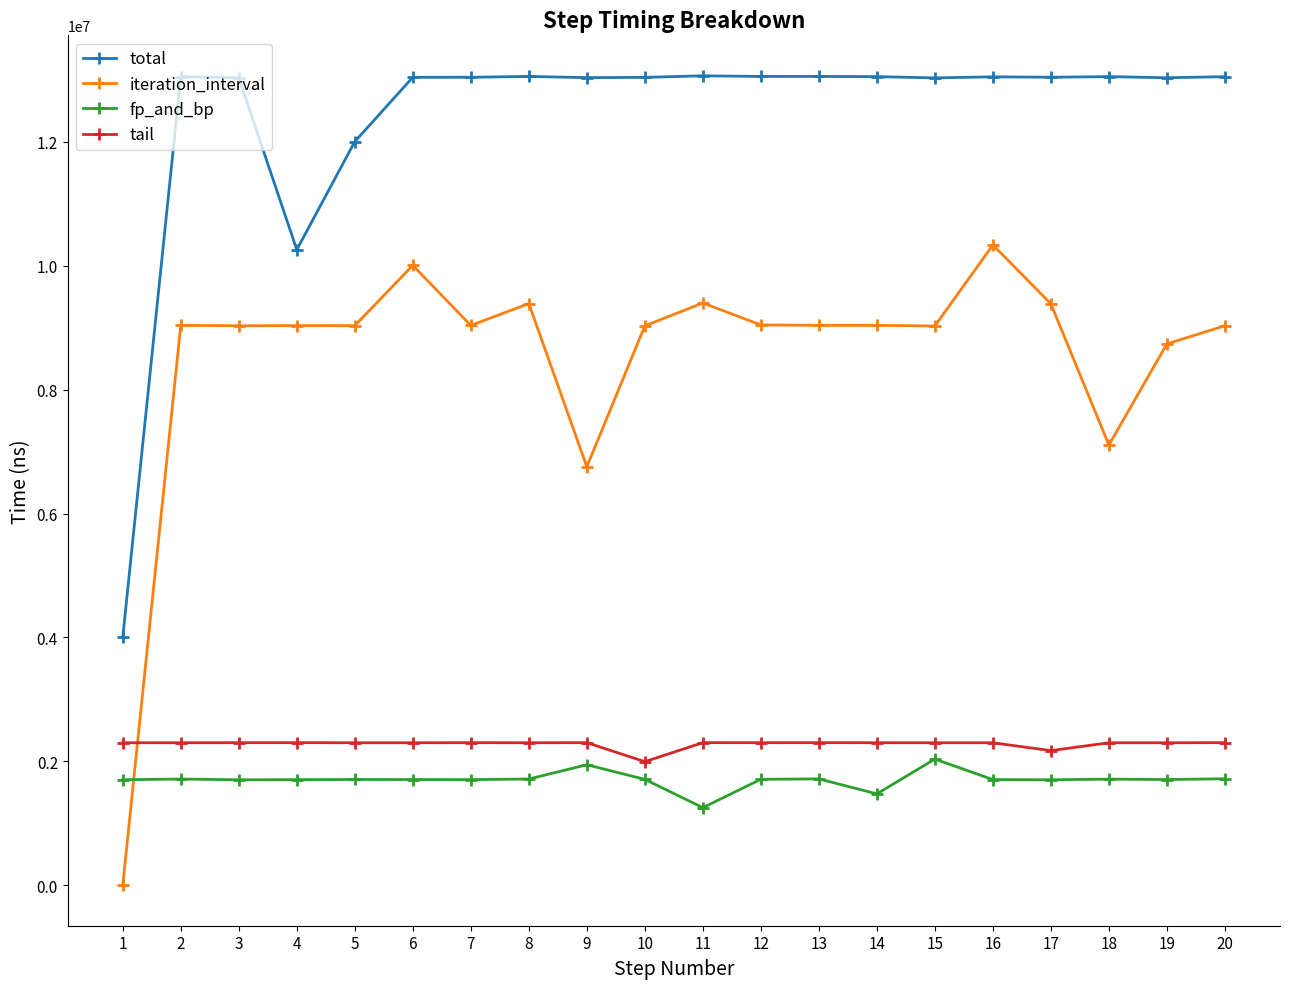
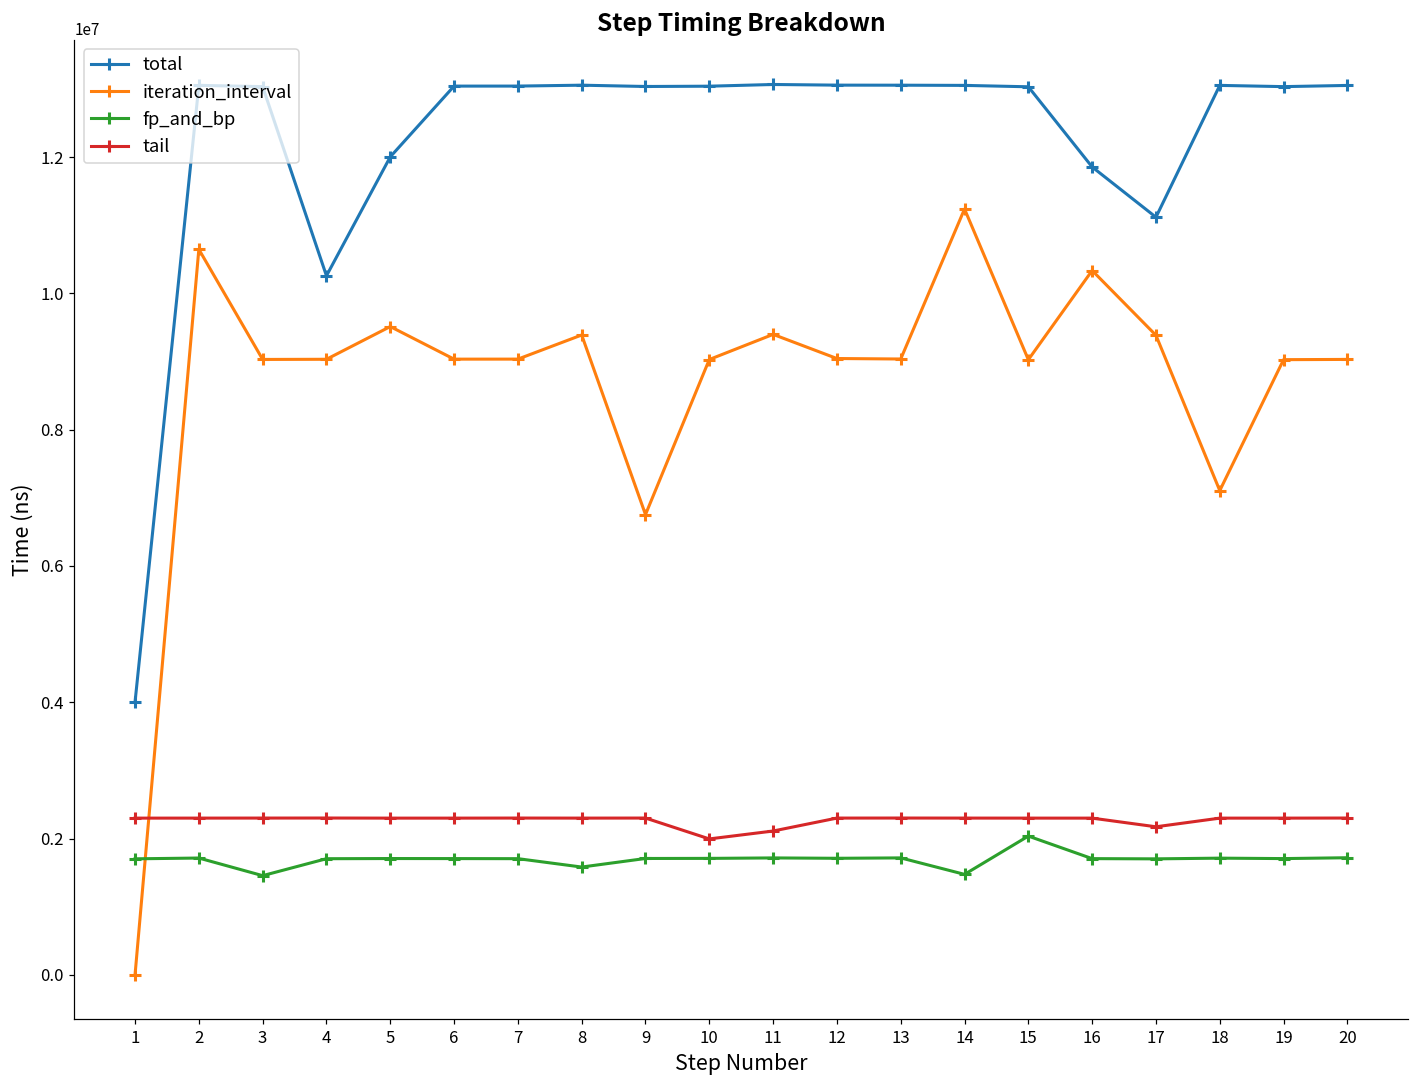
  {
    "total": {
      "1": 4000000,
      "4": 10300000,
      "5": 12000000,
      "6": 13000000,
      "7": 13000000,
      "8": 13100000,
      "9": 13000000,
      "10": 13000000,
      "11": 13100000,
      "12": 13100000,
      "13": 13100000,
      "14": 13100000,
      "15": 13000000,
-     "16": 13000000,
-     "17": 13000000,
+     "16": 11900000,
+     "17": 11100000,
      "18": 13100000,
      "19": 13000000,
      "20": 13100000
    },
    "iteration_interval": {
      "1": 0,
-     "2": 9000000,
+     "2": 10600000,
      "3": 9000000,
      "4": 9000000,
-     "5": 9000000,
-     "6": 10000000,
+     "5": 9500000,
+     "6": 9000000,
      "7": 9000000,
      "8": 9400000,
      "9": 6800000,
      "10": 9000000,
      "11": 9400000,
      "12": 9000000,
      "13": 9000000,
-     "14": 9000000,
+     "14": 11200000,
      "15": 9000000,
      "16": 10300000,
      "17": 9400000,
      "18": 7100000,
-     "19": 8700000,
+     "19": 9000000,
      "20": 9000000
    },
    "fp_and_bp": {
      "1": 1700000,
      "2": 1700000,
-     "3": 1700000,
+     "3": 1500000,
      "4": 1700000,
      "5": 1700000,
      "6": 1700000,
      "7": 1700000,
-     "8": 1700000,
-     "9": 1900000,
+     "8": 1600000,
+     "9": 1700000,
      "10": 1700000,
-     "11": 1300000,
+     "11": 1700000,
      "12": 1700000,
      "13": 1700000,
      "14": 1500000,
      "15": 2000000,
      "16": 1700000,
      "17": 1700000,
      "18": 1700000,
      "19": 1700000,
      "20": 1700000
    },
    "tail": {
      "1": 2300000,
      "2": 2300000,
      "3": 2300000,
      "4": 2300000,
      "5": 2300000,
      "6": 2300000,
      "7": 2300000,
      "8": 2300000,
      "9": 2300000,
      "10": 2000000,
-     "11": 2300000,
+     "11": 2100000,
      "12": 2300000,
      "13": 2300000,
      "14": 2300000,
      "15": 2300000,
      "16": 2300000,
      "17": 2200000,
      "18": 2300000,
      "19": 2300000,
      "20": 2300000
    }
  }
